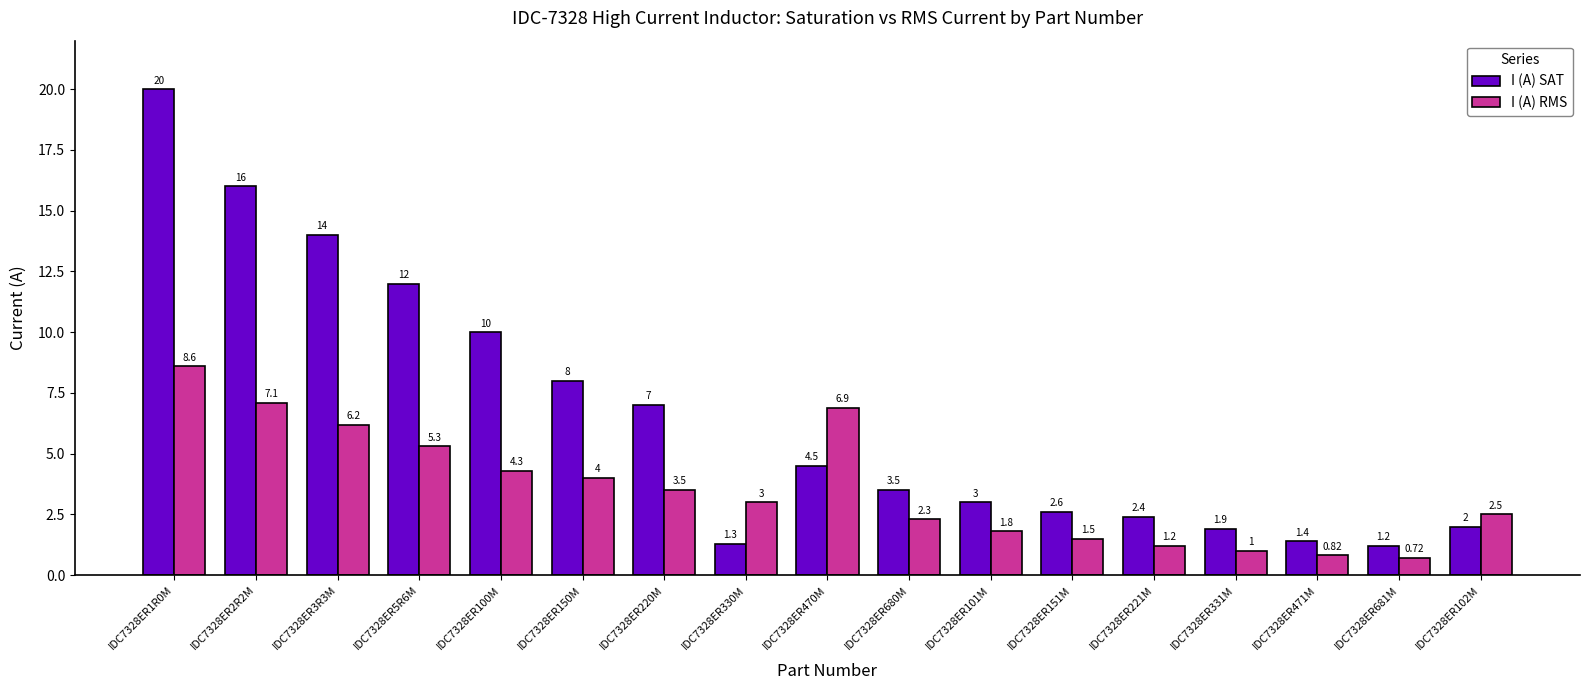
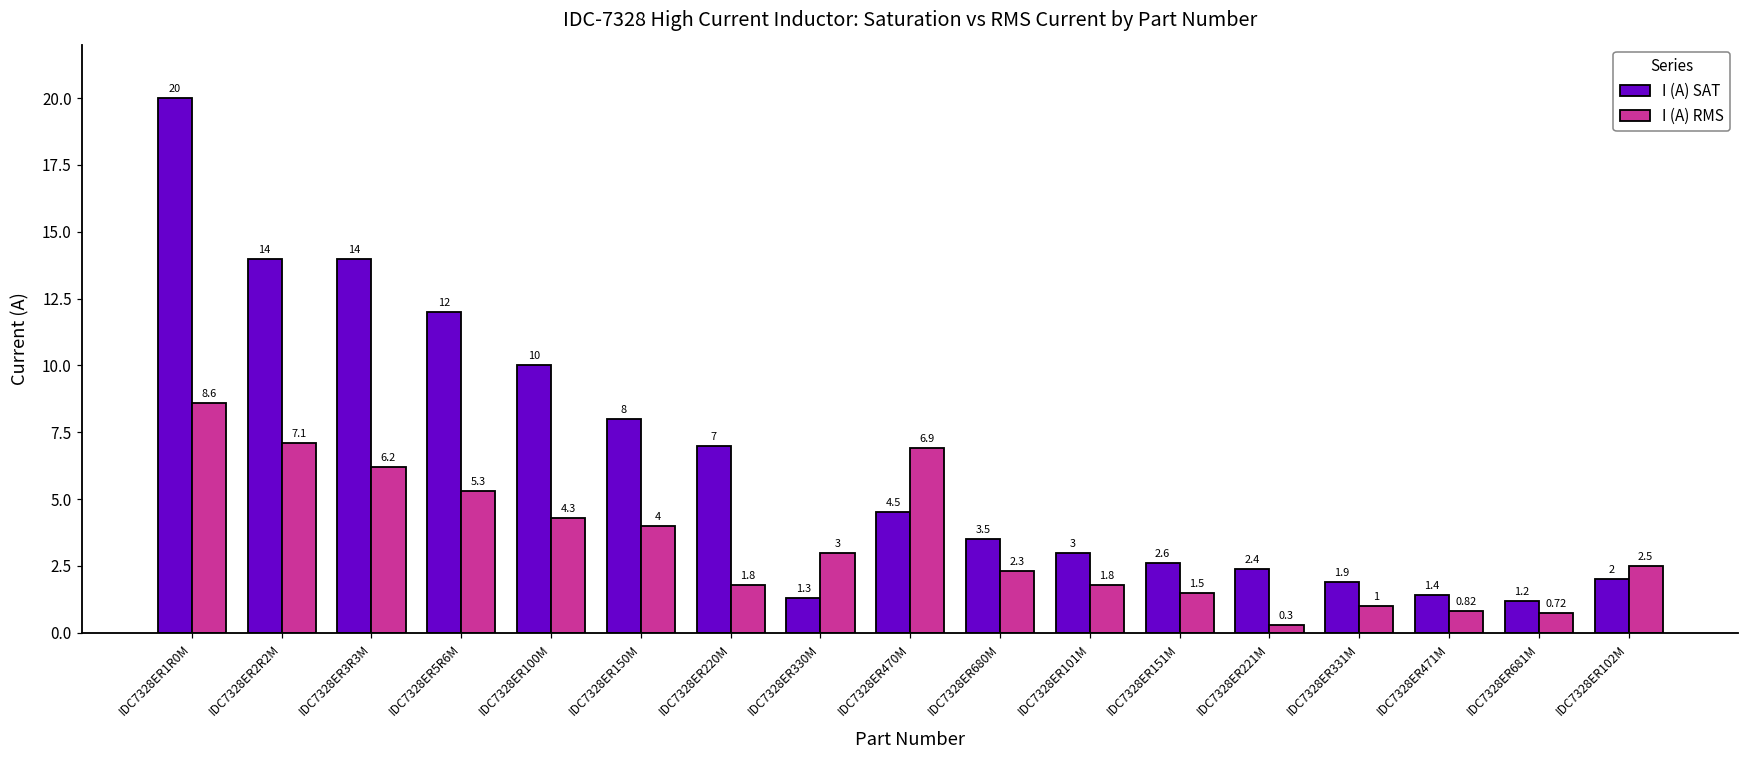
  {
    "I (A) SAT": {
      "IDC7328ER1R0M": 20,
-     "IDC7328ER2R2M": 16,
+     "IDC7328ER2R2M": 14,
      "IDC7328ER3R3M": 14,
      "IDC7328ER5R6M": 12,
      "IDC7328ER100M": 10,
      "IDC7328ER150M": 8,
      "IDC7328ER220M": 7,
      "IDC7328ER330M": 1.3,
      "IDC7328ER470M": 4.5,
      "IDC7328ER680M": 3.5,
      "IDC7328ER101M": 3,
      "IDC7328ER151M": 2.6,
      "IDC7328ER221M": 2.4,
      "IDC7328ER331M": 1.9,
      "IDC7328ER471M": 1.4,
      "IDC7328ER681M": 1.2,
      "IDC7328ER102M": 2
    },
    "I (A) RMS": {
      "IDC7328ER1R0M": 8.6,
      "IDC7328ER2R2M": 7.1,
      "IDC7328ER3R3M": 6.2,
      "IDC7328ER5R6M": 5.3,
      "IDC7328ER100M": 4.3,
      "IDC7328ER150M": 4,
-     "IDC7328ER220M": 3.5,
+     "IDC7328ER220M": 1.8,
      "IDC7328ER330M": 3,
      "IDC7328ER470M": 6.9,
      "IDC7328ER680M": 2.3,
      "IDC7328ER101M": 1.8,
      "IDC7328ER151M": 1.5,
-     "IDC7328ER221M": 1.2,
+     "IDC7328ER221M": 0.3,
      "IDC7328ER331M": 1,
      "IDC7328ER471M": 0.82,
      "IDC7328ER681M": 0.72,
      "IDC7328ER102M": 2.5
    }
  }
